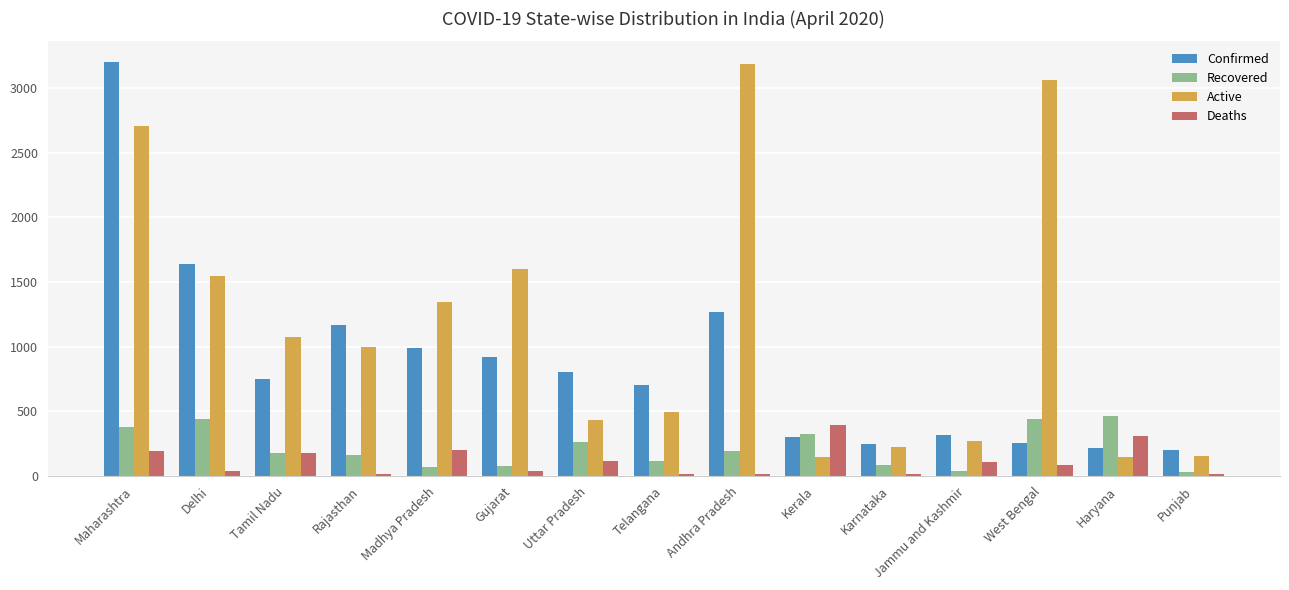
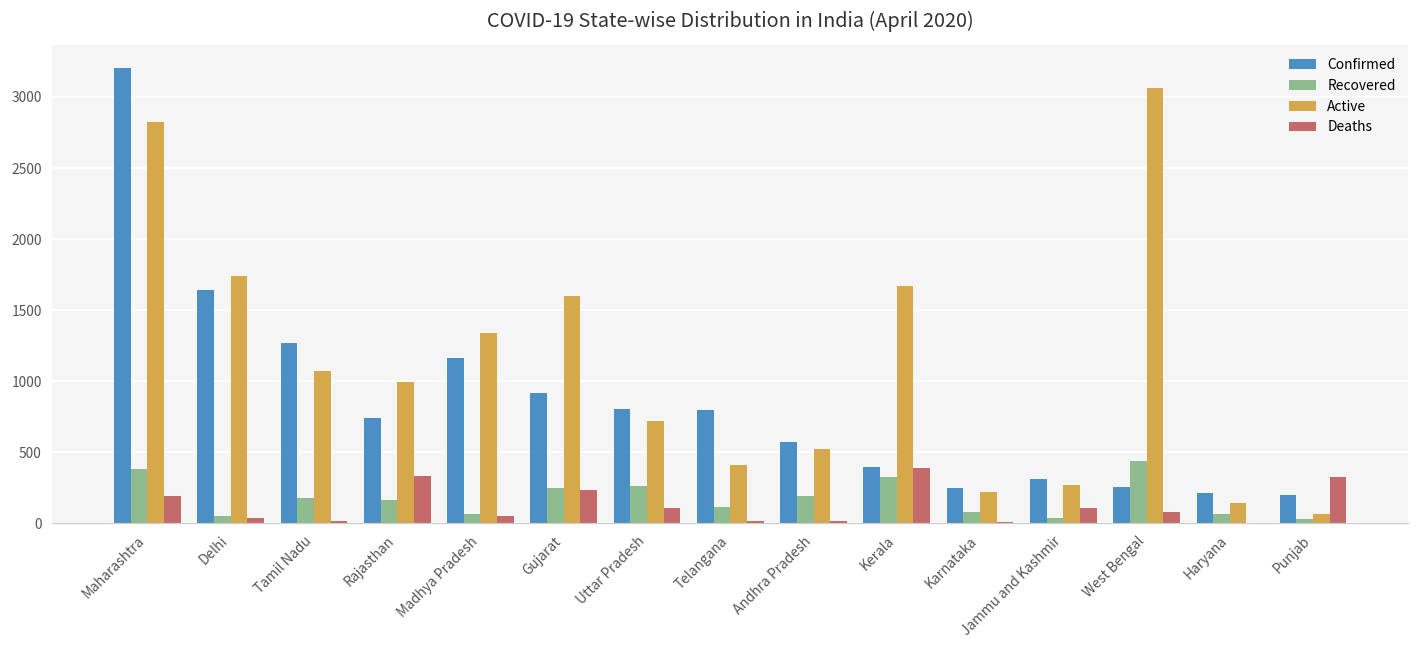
  {
    "Confirmed": {
      "Maharashtra": 3200,
      "Delhi": 1640,
-     "Tamil Nadu": 750,
-     "Rajasthan": 1170,
-     "Madhya Pradesh": 990,
+     "Tamil Nadu": 1270,
+     "Rajasthan": 740,
+     "Madhya Pradesh": 1160,
      "Gujarat": 920,
      "Uttar Pradesh": 810,
-     "Telangana": 700,
-     "Andhra Pradesh": 1270,
-     "Kerala": 300,
+     "Telangana": 800,
+     "Andhra Pradesh": 570,
+     "Kerala": 390,
      "Karnataka": 250,
      "Jammu and Kashmir": 310,
      "West Bengal": 260,
      "Haryana": 220,
      "Punjab": 200
    },
    "Recovered": {
      "Maharashtra": 380,
-     "Delhi": 440,
+     "Delhi": 50,
      "Tamil Nadu": 180,
      "Rajasthan": 160,
      "Madhya Pradesh": 70,
-     "Gujarat": 70,
+     "Gujarat": 250,
      "Uttar Pradesh": 260,
      "Telangana": 110,
      "Andhra Pradesh": 190,
      "Kerala": 330,
      "Karnataka": 80,
      "Jammu and Kashmir": 40,
      "West Bengal": 440,
-     "Haryana": 470,
+     "Haryana": 70,
      "Punjab": 30
    },
    "Active": {
-     "Maharashtra": 2710,
-     "Delhi": 1550,
+     "Maharashtra": 2830,
+     "Delhi": 1740,
      "Tamil Nadu": 1070,
      "Rajasthan": 990,
      "Madhya Pradesh": 1340,
      "Gujarat": 1600,
-     "Uttar Pradesh": 440,
-     "Telangana": 500,
-     "Andhra Pradesh": 3190,
-     "Kerala": 150,
+     "Uttar Pradesh": 720,
+     "Telangana": 410,
+     "Andhra Pradesh": 520,
+     "Kerala": 1670,
      "Karnataka": 220,
      "Jammu and Kashmir": 270,
      "West Bengal": 3060,
      "Haryana": 150,
-     "Punjab": 150
+     "Punjab": 70
    },
    "Deaths": {
      "Maharashtra": 190,
      "Delhi": 40,
-     "Tamil Nadu": 180,
-     "Rajasthan": 10,
-     "Madhya Pradesh": 200,
-     "Gujarat": 40,
+     "Tamil Nadu": 20,
+     "Rajasthan": 330,
+     "Madhya Pradesh": 60,
+     "Gujarat": 230,
      "Uttar Pradesh": 110,
      "Kerala": 390,
      "Jammu and Kashmir": 110,
      "West Bengal": 80,
-     "Haryana": 310,
-     "Punjab": 10
+     "Haryana": 0,
+     "Punjab": 330
    }
  }
